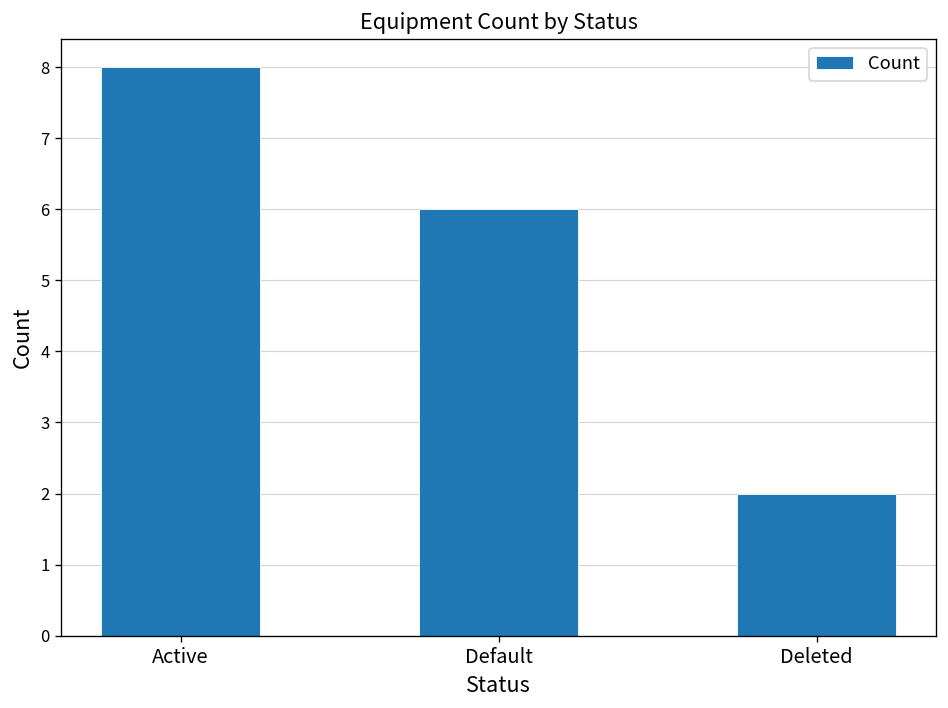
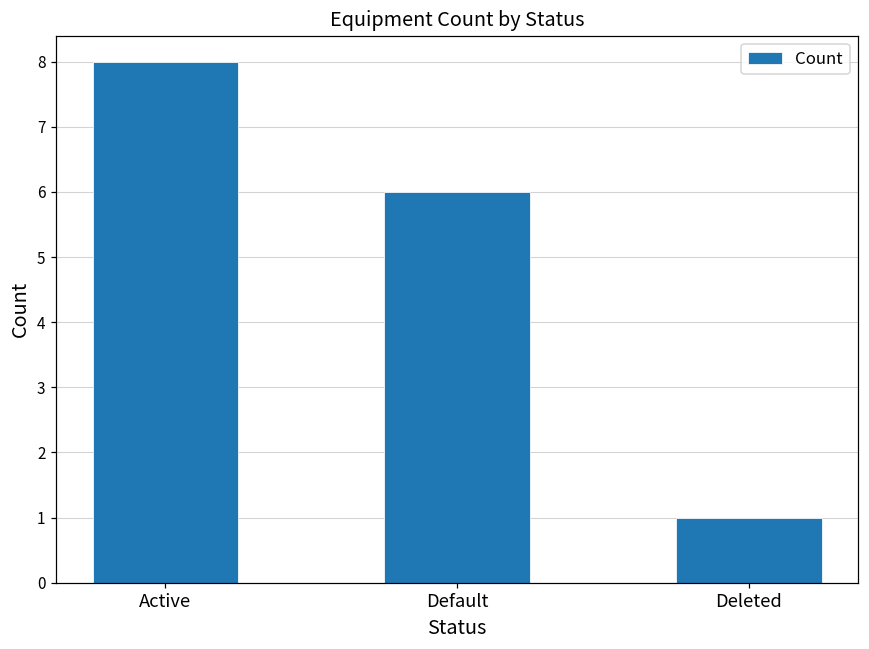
  {
    "Active": 8,
    "Default": 6,
-   "Deleted": 2
+   "Deleted": 1
  }
